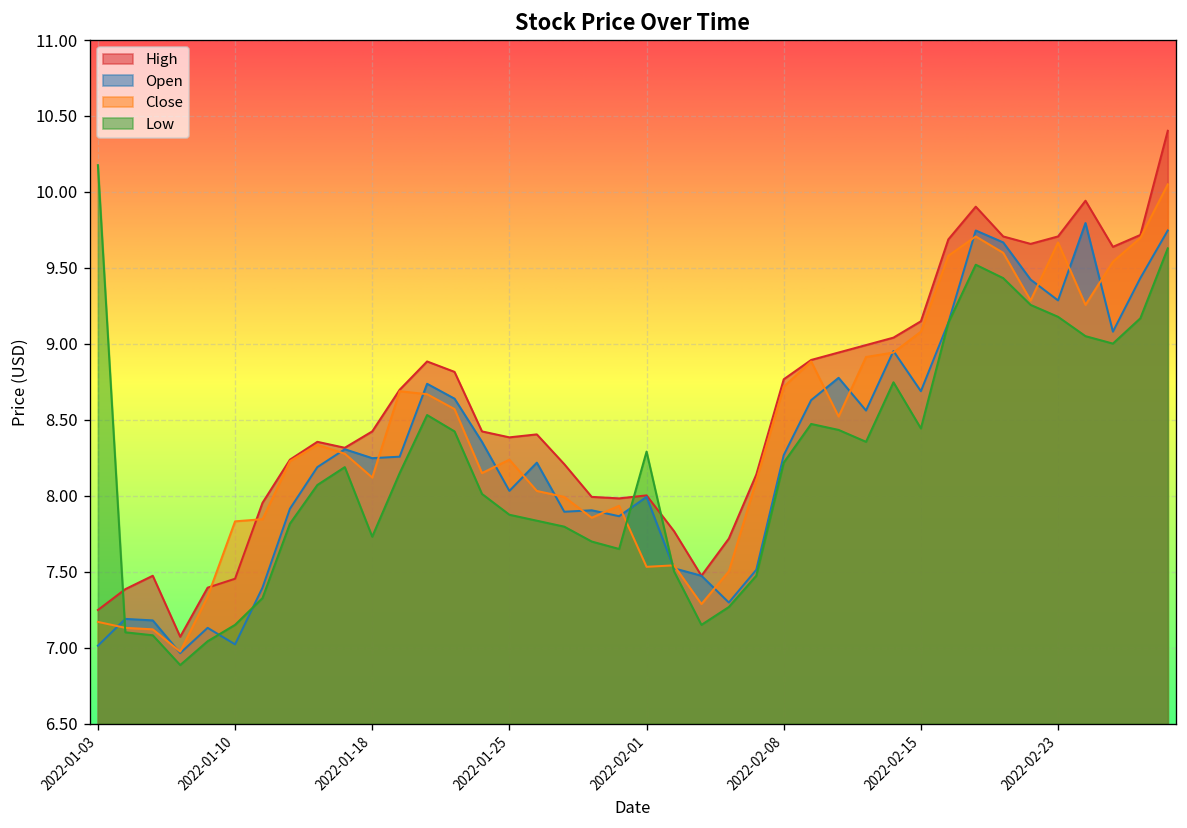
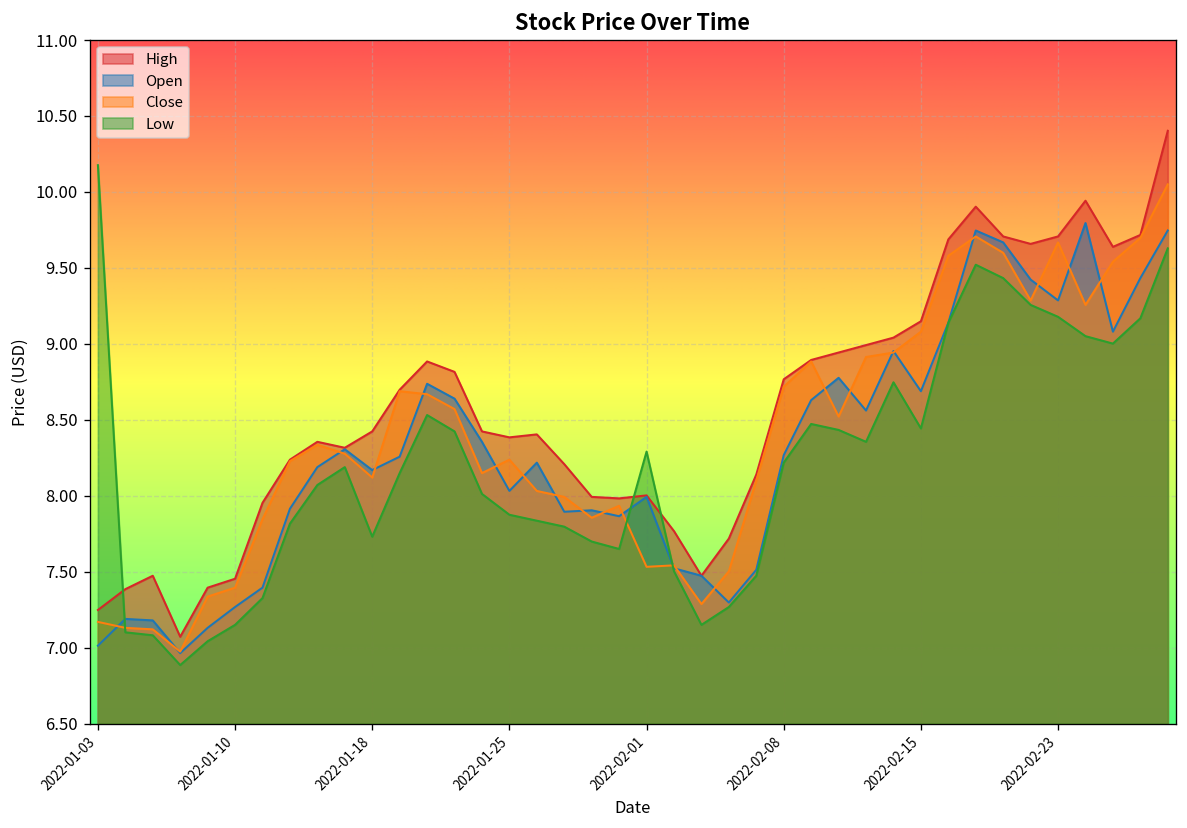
  {
    "High": {
      "2022-01-03": 7.25,
      "2022-01-10": 7.45,
      "2022-01-18": 8.42,
      "2022-01-25": 8.38,
      "2022-02-08": 8.77,
      "2022-02-15": 9.15,
      "2022-02-23": 9.71
    },
    "Open": {
      "2022-01-03": 7.01,
-     "2022-01-10": 7.02,
-     "2022-01-18": 8.25,
+     "2022-01-10": 7.27,
+     "2022-01-18": 8.17,
      "2022-01-25": 8.03,
      "2022-02-08": 8.27,
      "2022-02-15": 8.69,
      "2022-02-23": 9.29
    },
    "Close": {
      "2022-01-03": 7.17,
-     "2022-01-10": 7.83,
+     "2022-01-10": 7.40,
      "2022-01-18": 8.12,
      "2022-01-25": 8.24,
      "2022-02-01": 7.53,
      "2022-02-08": 8.72,
      "2022-02-15": 9.08,
      "2022-02-23": 9.67
    },
    "Low": {
      "2022-01-03": 10.18,
      "2022-01-10": 7.15,
      "2022-01-18": 7.73,
      "2022-01-25": 7.88,
      "2022-02-01": 8.29,
      "2022-02-08": 8.22,
      "2022-02-15": 8.44,
      "2022-02-23": 9.18
    }
  }
